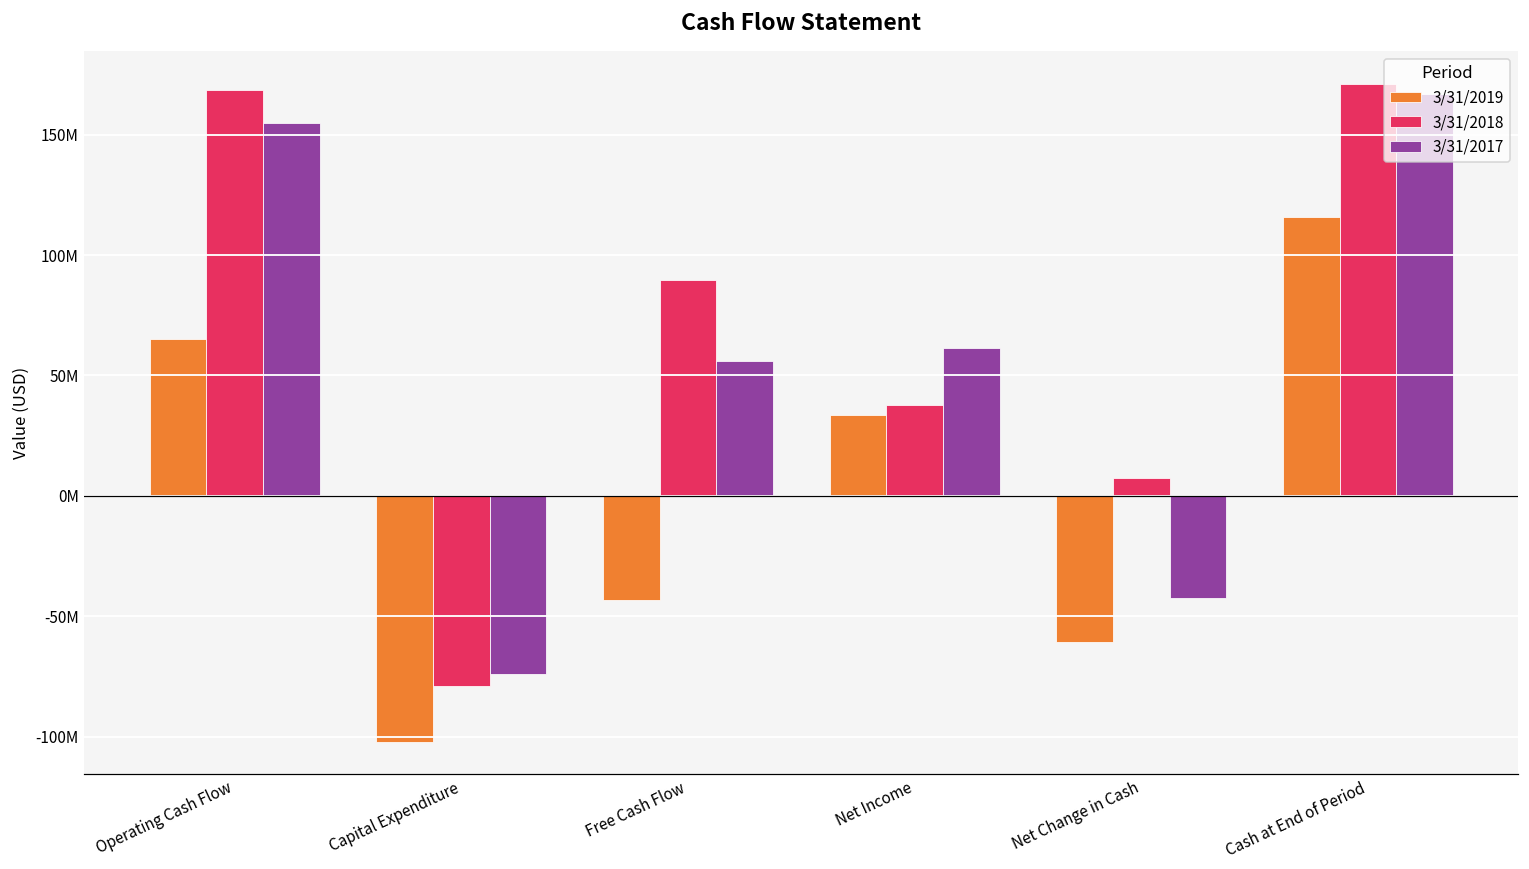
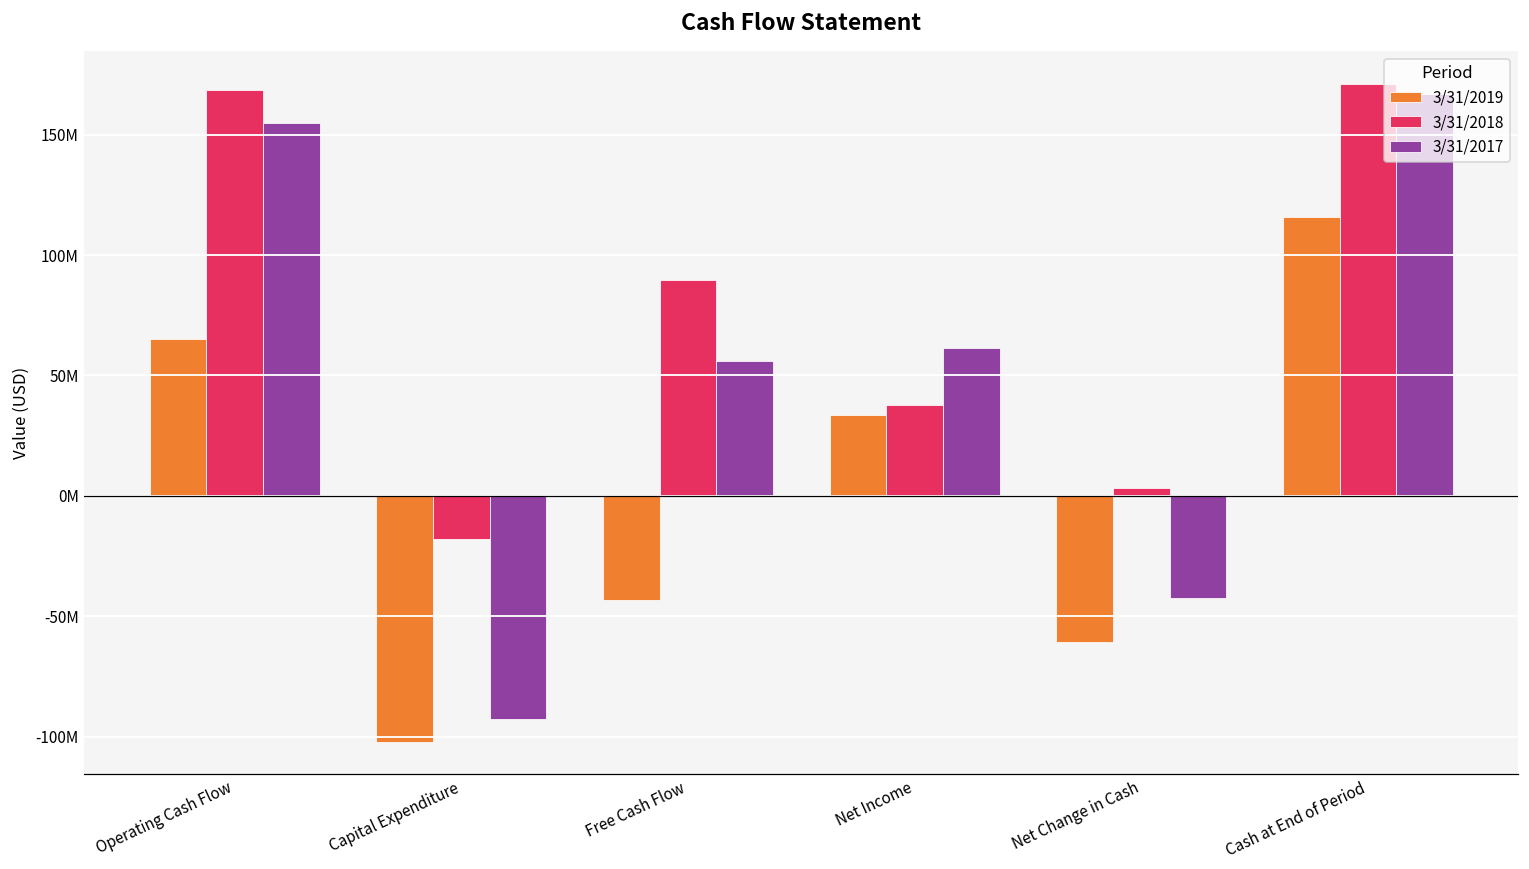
  {
    "3/31/2019": {
      "Operating Cash Flow": 65000000,
      "Capital Expenditure": -102000000,
      "Free Cash Flow": -43000000,
      "Net Income": 34000000,
      "Net Change in Cash": -60000000,
      "Cash at End of Period": 116000000
    },
    "3/31/2018": {
      "Operating Cash Flow": 169000000,
-     "Capital Expenditure": -79000000,
+     "Capital Expenditure": -18000000,
      "Free Cash Flow": 90000000,
      "Net Income": 38000000,
-     "Net Change in Cash": 7000000,
+     "Net Change in Cash": 3000000,
      "Cash at End of Period": 171000000
    },
    "3/31/2017": {
      "Operating Cash Flow": 155000000,
-     "Capital Expenditure": -74000000,
+     "Capital Expenditure": -93000000,
      "Free Cash Flow": 56000000,
      "Net Income": 61000000,
      "Net Change in Cash": -42000000
    }
  }
